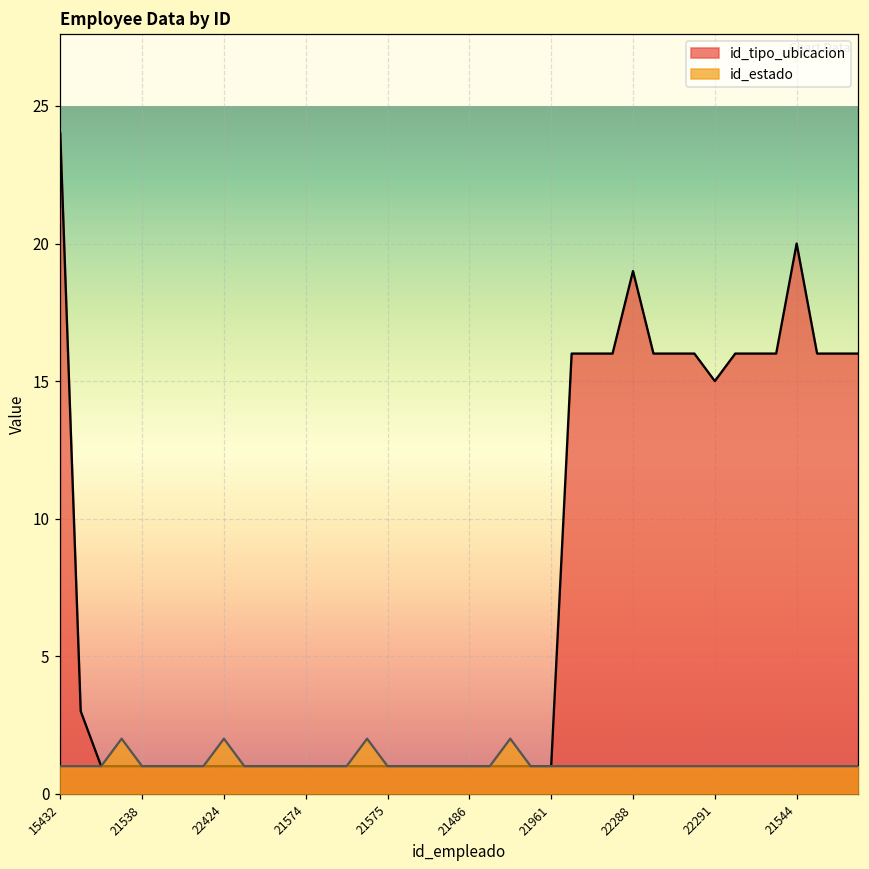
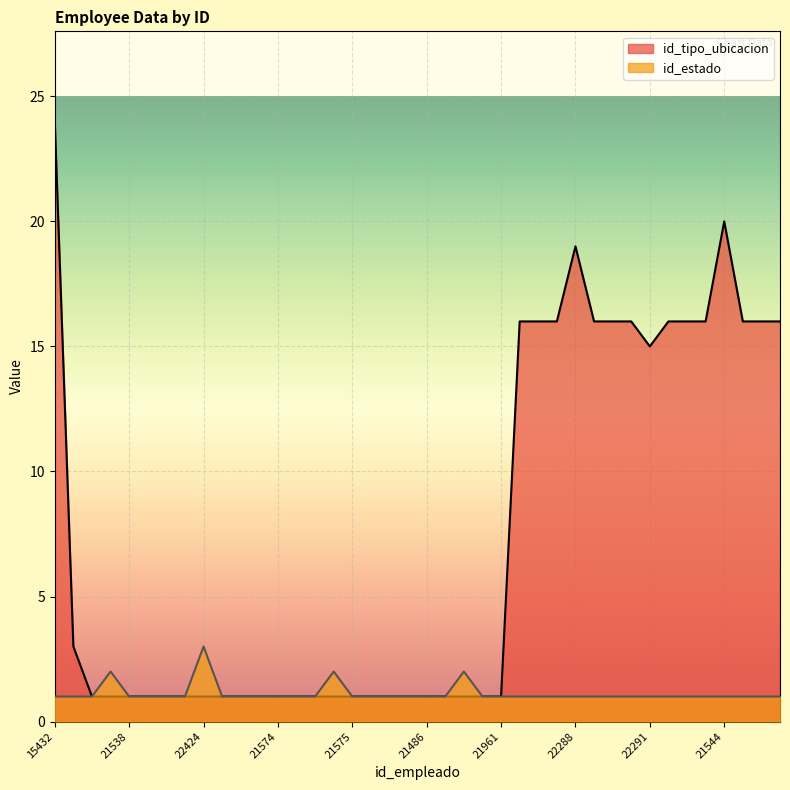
  {
    "id_tipo_ubicacion": {
      "15432": 24,
      "22424": 1,
      "22288": 19,
      "22291": 15,
      "21544": 20
    },
    "id_estado": {
      "15432": 1,
-     "22424": 2,
+     "22424": 3,
      "22288": 1,
      "22291": 1,
      "21544": 1
    }
  }
